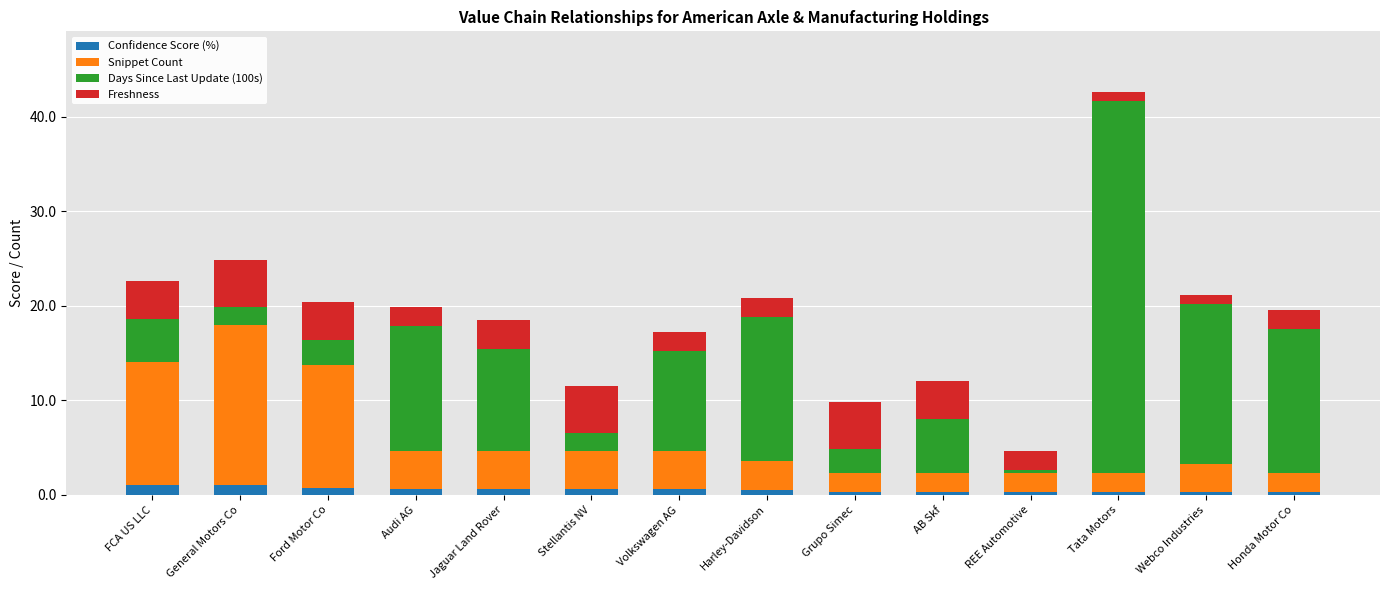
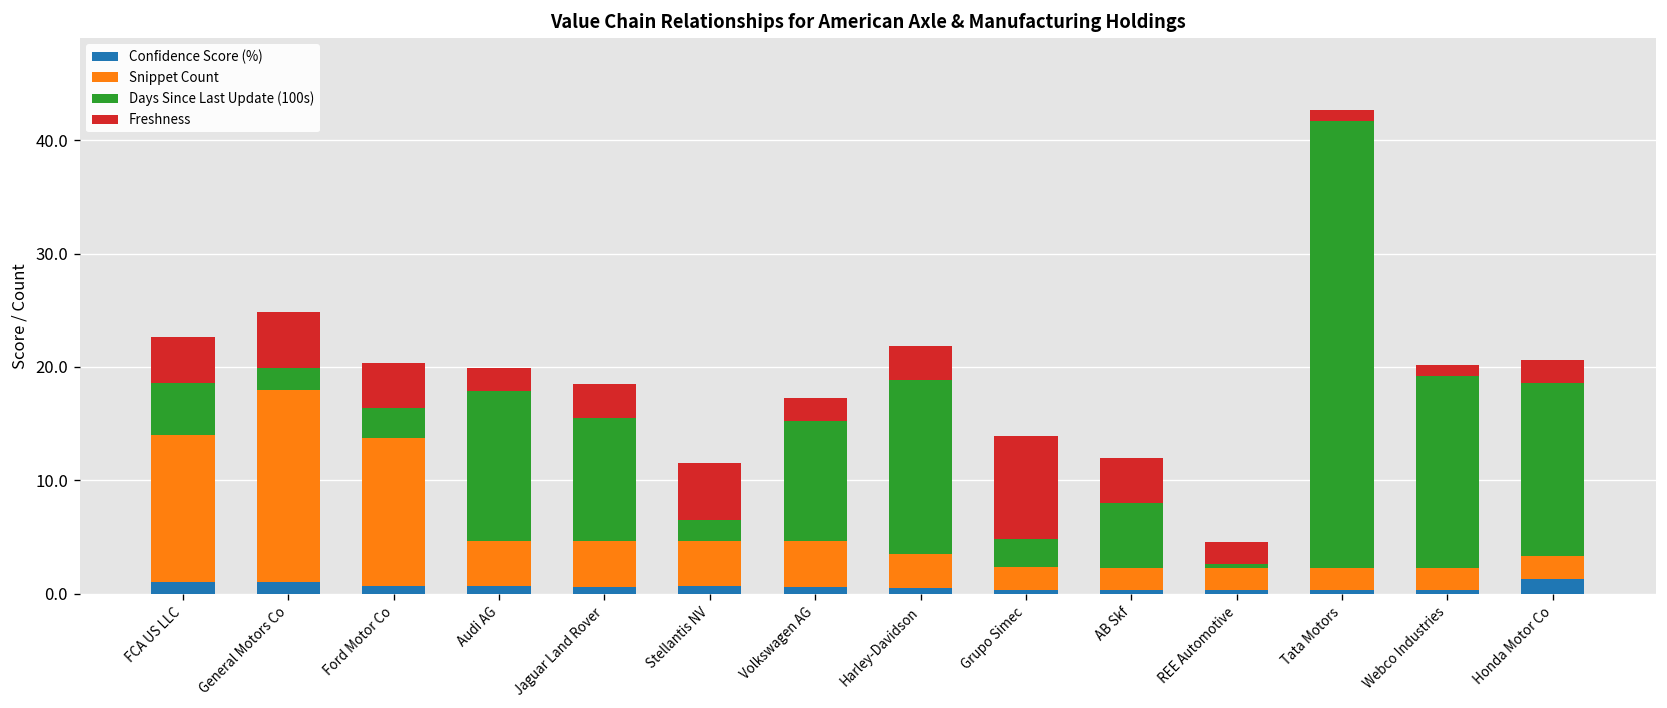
  {
    "Confidence Score (%)": {
      "FCA US LLC": 1,
      "General Motors Co": 1,
      "Ford Motor Co": 1,
      "Audi AG": 1,
      "Jaguar Land Rover": 1,
      "Stellantis NV": 1,
      "Volkswagen AG": 1,
      "Harley-Davidson": 1,
      "Grupo Simec": 0,
      "AB Skf": 0,
      "REE Automotive": 0,
      "Tata Motors": 0,
      "Webco Industries": 0,
-     "Honda Motor Co": 0
+     "Honda Motor Co": 1
    },
    "Snippet Count": {
      "FCA US LLC": 13,
      "General Motors Co": 17,
      "Ford Motor Co": 13,
      "Audi AG": 4,
      "Jaguar Land Rover": 4,
      "Stellantis NV": 4,
      "Volkswagen AG": 4,
      "Harley-Davidson": 3,
      "Grupo Simec": 2,
      "AB Skf": 2,
      "REE Automotive": 2,
      "Tata Motors": 2,
-     "Webco Industries": 3,
+     "Webco Industries": 2,
      "Honda Motor Co": 2
    },
    "Days Since Last Update (100s)": {
      "FCA US LLC": 5,
      "General Motors Co": 2,
      "Ford Motor Co": 3,
      "Audi AG": 13,
      "Jaguar Land Rover": 11,
      "Stellantis NV": 2,
      "Volkswagen AG": 11,
      "Harley-Davidson": 15,
      "Grupo Simec": 3,
      "AB Skf": 6,
      "REE Automotive": 0,
      "Tata Motors": 39,
      "Webco Industries": 17,
      "Honda Motor Co": 15
    },
    "Freshness": {
      "FCA US LLC": 4,
      "General Motors Co": 5,
      "Ford Motor Co": 4,
      "Audi AG": 2,
      "Jaguar Land Rover": 3,
      "Stellantis NV": 5,
      "Volkswagen AG": 2,
-     "Harley-Davidson": 2,
-     "Grupo Simec": 5,
+     "Harley-Davidson": 3,
+     "Grupo Simec": 9,
      "AB Skf": 4,
      "REE Automotive": 2,
      "Tata Motors": 1,
      "Webco Industries": 1,
      "Honda Motor Co": 2
    }
  }
